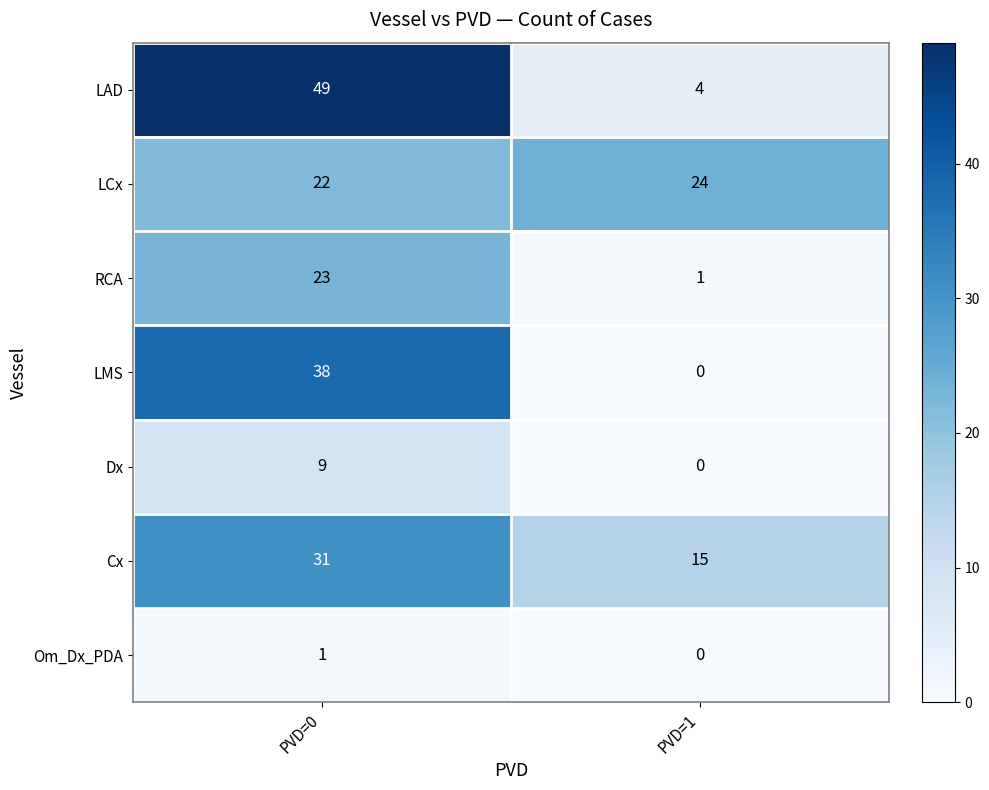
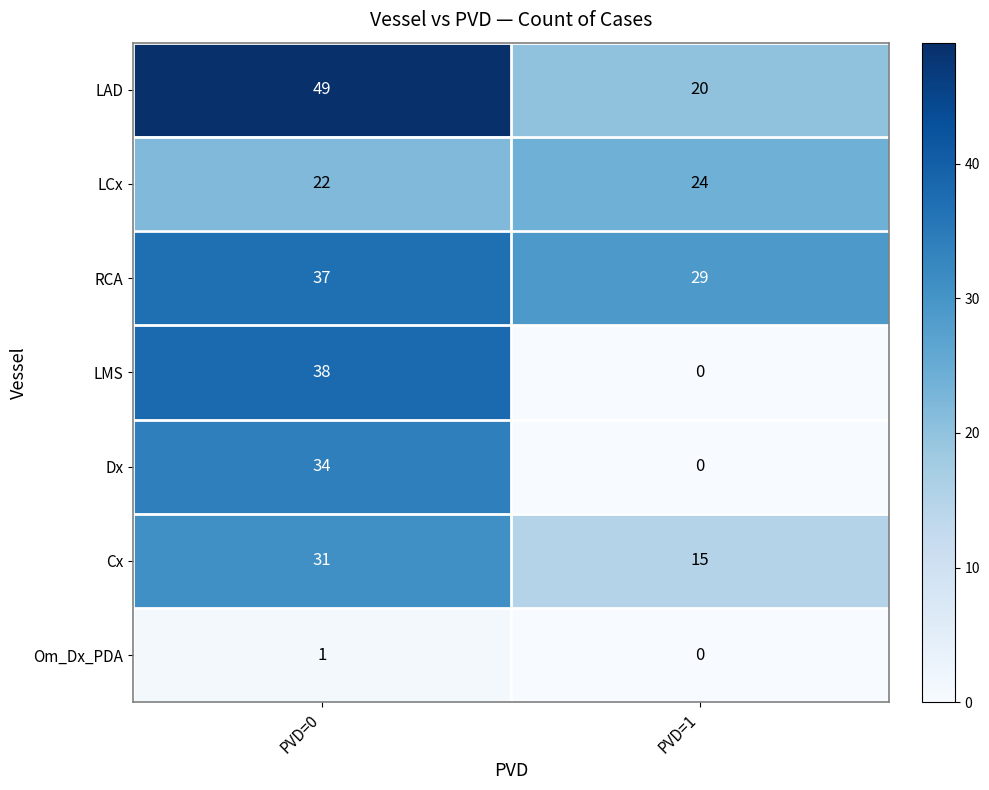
  {
    "LAD": {
      "PVD=0": 49,
-     "PVD=1": 4
+     "PVD=1": 20
    },
    "LCx": {
      "PVD=0": 22,
      "PVD=1": 24
    },
    "RCA": {
-     "PVD=0": 23,
-     "PVD=1": 1
+     "PVD=0": 37,
+     "PVD=1": 29
    },
    "LMS": {
      "PVD=0": 38,
      "PVD=1": 0
    },
    "Dx": {
-     "PVD=0": 9,
+     "PVD=0": 34,
      "PVD=1": 0
    },
    "Cx": {
      "PVD=0": 31,
      "PVD=1": 15
    },
    "Om_Dx_PDA": {
      "PVD=0": 1,
      "PVD=1": 0
    }
  }
